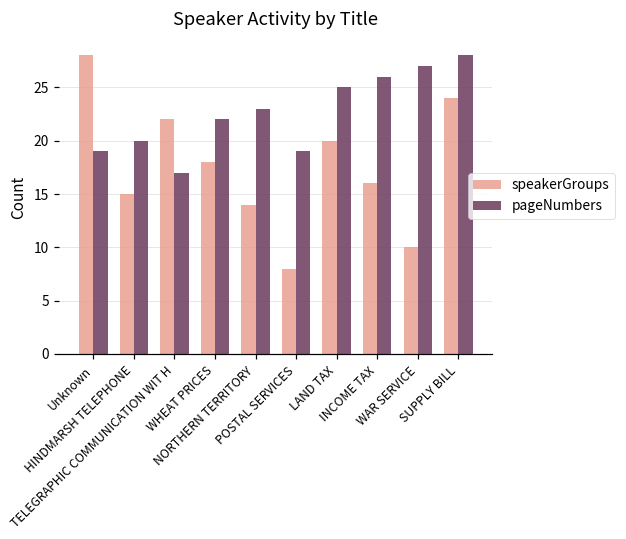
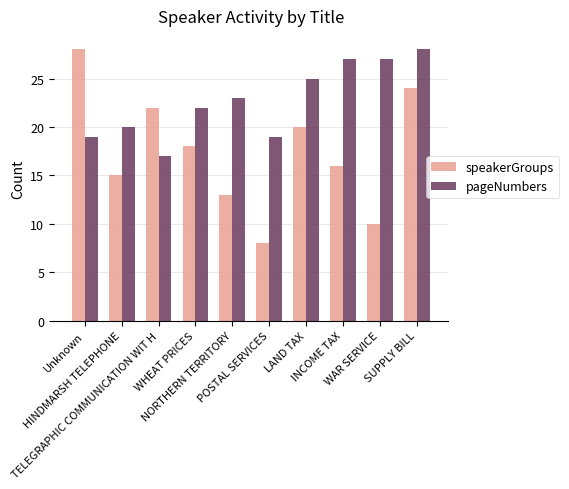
  {
    "speakerGroups": {
      "Unknown": 28,
      "HINDMARSH TELEPHONE": 15,
      "TELEGRAPHIC COMMUNICATION WIT H": 22,
      "WHEAT PRICES": 18,
-     "NORTHERN TERRITORY": 14,
+     "NORTHERN TERRITORY": 13,
      "POSTAL SERVICES": 8,
      "LAND TAX": 20,
      "INCOME TAX": 16,
      "WAR SERVICE": 10,
      "SUPPLY BILL": 24
    },
    "pageNumbers": {
      "Unknown": 19,
      "HINDMARSH TELEPHONE": 20,
      "TELEGRAPHIC COMMUNICATION WIT H": 17,
      "WHEAT PRICES": 22,
      "NORTHERN TERRITORY": 23,
      "POSTAL SERVICES": 19,
      "LAND TAX": 25,
-     "INCOME TAX": 26,
+     "INCOME TAX": 27,
      "WAR SERVICE": 27,
      "SUPPLY BILL": 28
    }
  }
